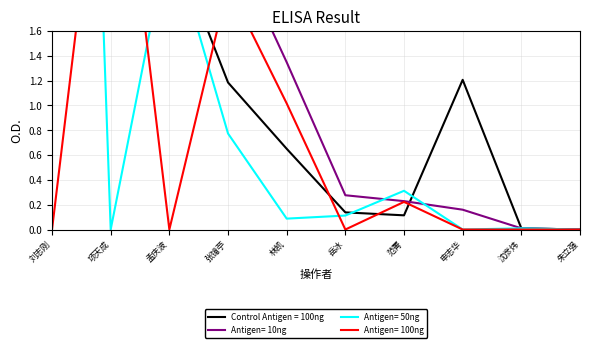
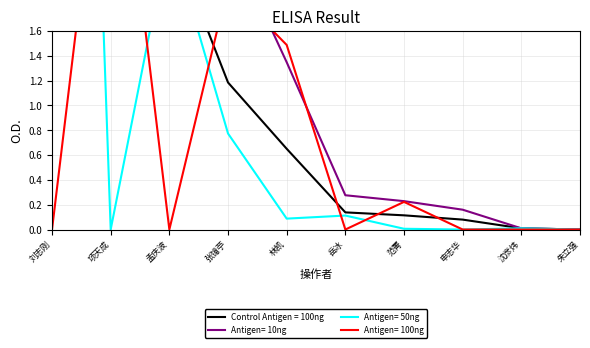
  {
    "Control Antigen = 100ng": {
      "张镱苧": 1.18,
      "林凯": 0.65,
      "岳冰": 0.14,
      "范菁": 0.11,
-     "申志华": 1.21
+     "申志华": 0.08
    },
    "Antigen= 10ng": {
      "林凯": 1.35,
      "岳冰": 0.28,
      "申志华": 0.16
    },
    "Antigen= 50ng": {
      "项天成": 0.00,
      "张镱苧": 0.77,
      "林凯": 0.09,
      "岳冰": 0.11,
-     "范菁": 0.31
+     "范菁": 0.01
    },
    "Antigen= 100ng": {
      "刘志刚": 0.00,
      "孟庆波": 0.00,
-     "林凯": 1.02,
+     "林凯": 1.49,
      "岳冰": 0.00
    }
  }
